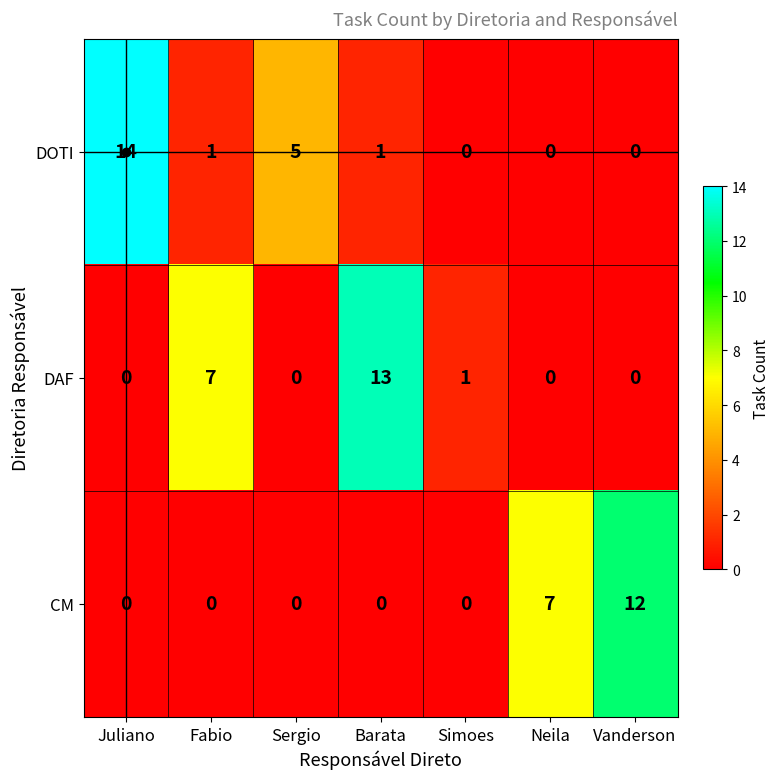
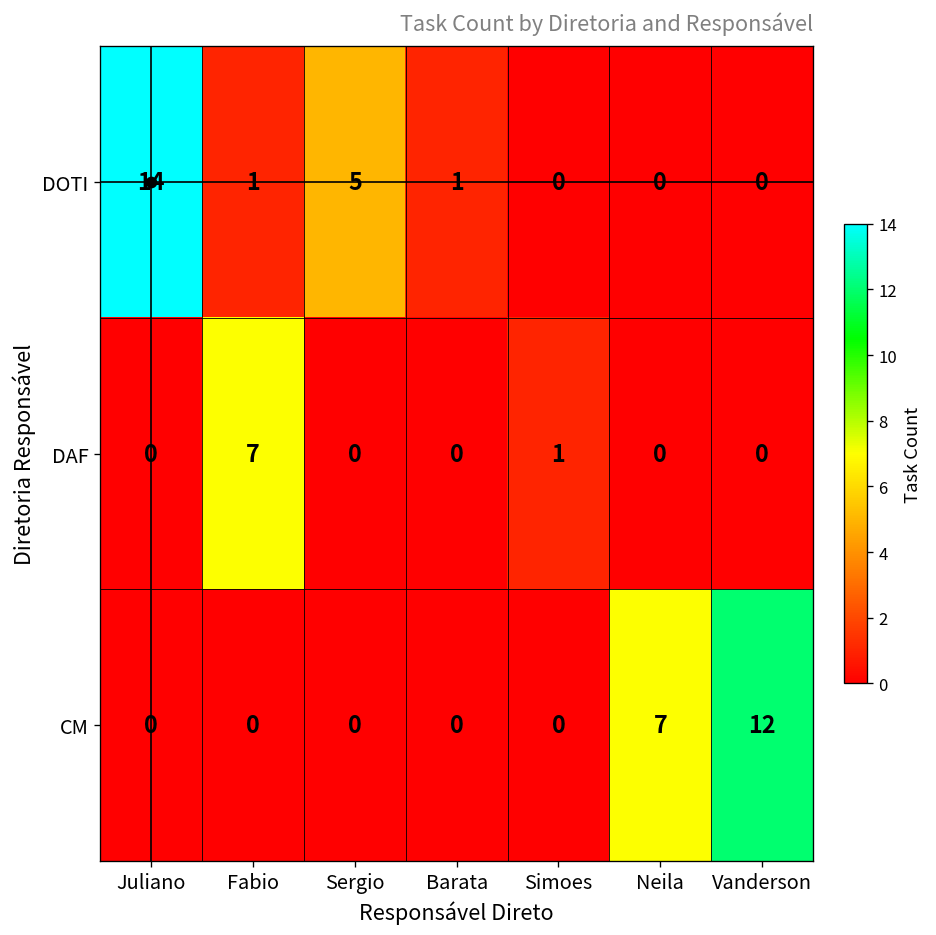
  {
    "DOTI": {
      "Fabio": 1,
      "Sergio": 5,
      "Barata": 1,
      "Simoes": 0,
      "Neila": 0,
      "Vanderson": 0
    },
    "DAF": {
      "Juliano": 0,
      "Fabio": 7,
      "Sergio": 0,
-     "Barata": 13,
+     "Barata": 0,
      "Simoes": 1,
      "Neila": 0,
      "Vanderson": 0
    },
    "CM": {
      "Juliano": 0,
      "Fabio": 0,
      "Sergio": 0,
      "Barata": 0,
      "Simoes": 0,
      "Neila": 7,
      "Vanderson": 12
    }
  }
